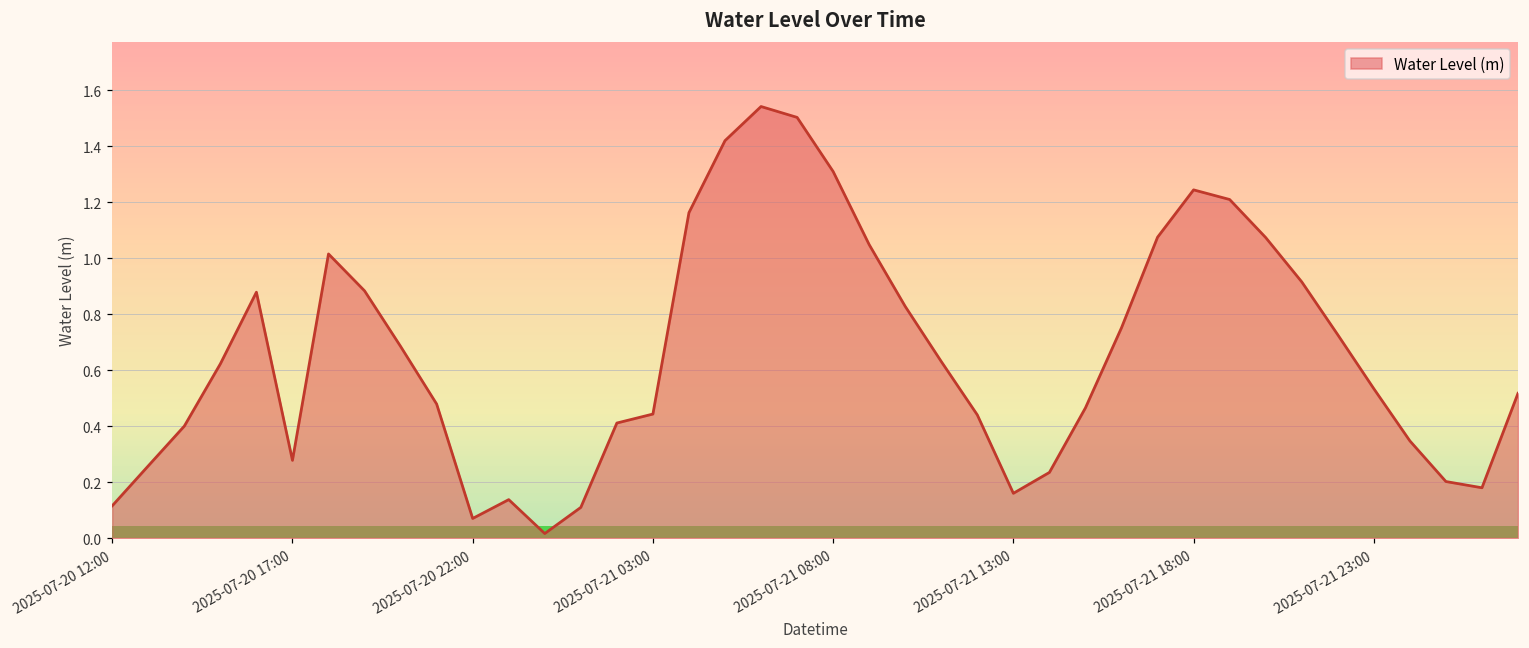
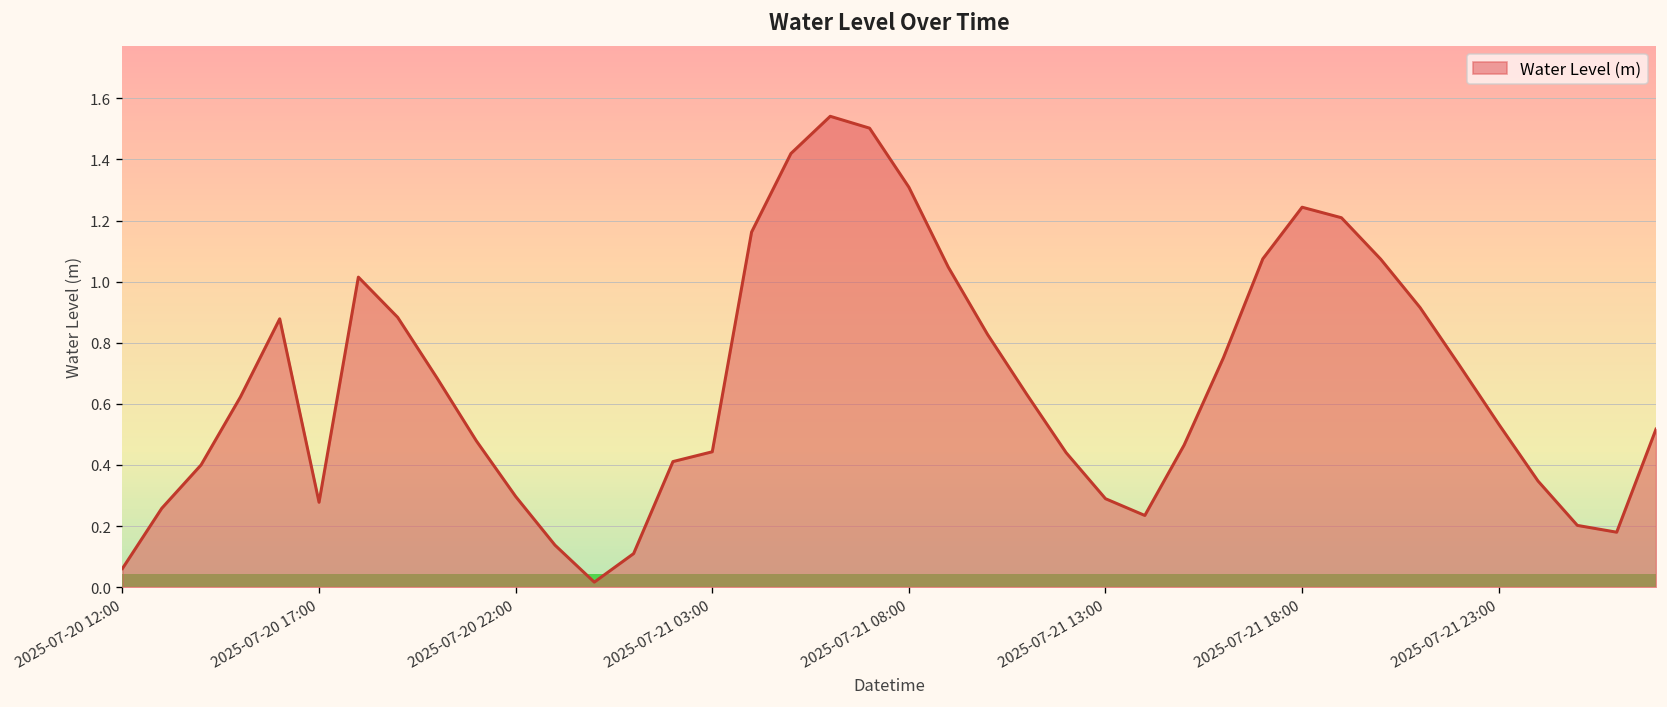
  {
-   "2025-07-20 12:00": 0.12,
+   "2025-07-20 12:00": 0.06,
    "2025-07-20 17:00": 0.28,
-   "2025-07-20 22:00": 0.07,
+   "2025-07-20 22:00": 0.30,
    "2025-07-21 03:00": 0.44,
    "2025-07-21 08:00": 1.31,
-   "2025-07-21 13:00": 0.16,
+   "2025-07-21 13:00": 0.29,
    "2025-07-21 18:00": 1.24,
    "2025-07-21 23:00": 0.53
  }
